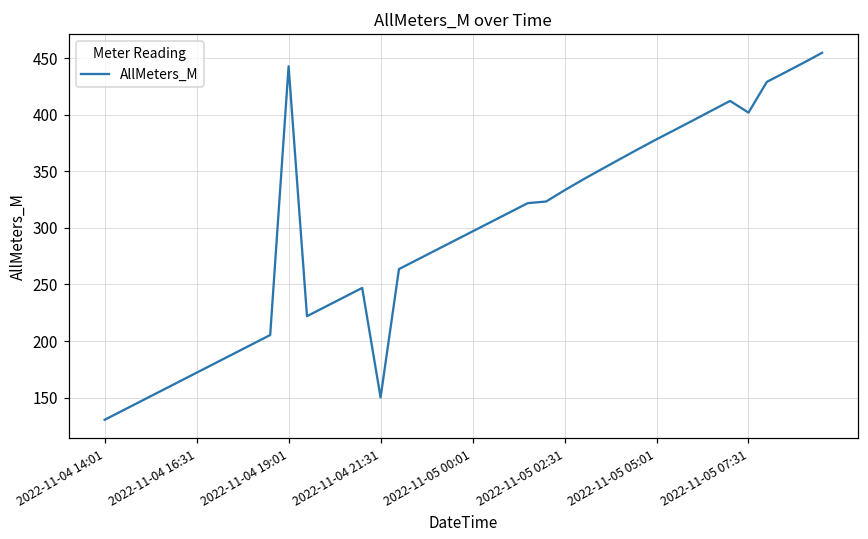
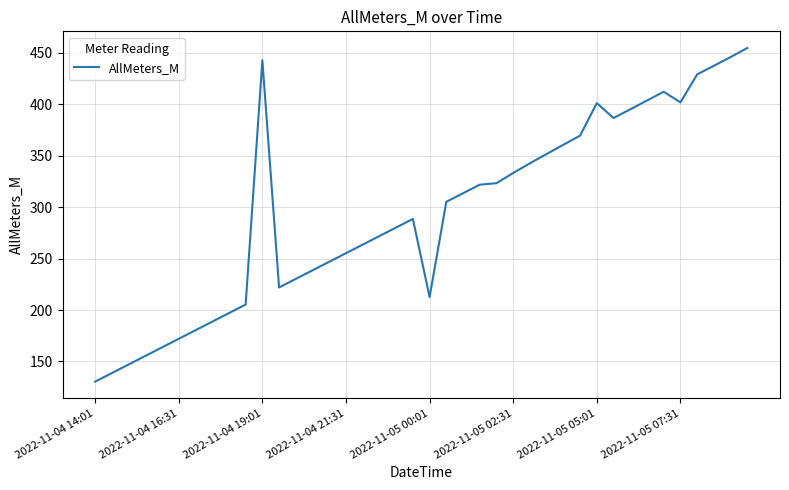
  {
    "2022-11-04 14:01": 130,
    "2022-11-04 16:31": 172,
    "2022-11-04 19:01": 443,
-   "2022-11-04 21:31": 150,
-   "2022-11-05 00:01": 297,
+   "2022-11-04 21:31": 255,
+   "2022-11-05 00:01": 213,
    "2022-11-05 02:31": 333,
-   "2022-11-05 05:01": 378,
+   "2022-11-05 05:01": 401,
    "2022-11-05 07:31": 402
  }
